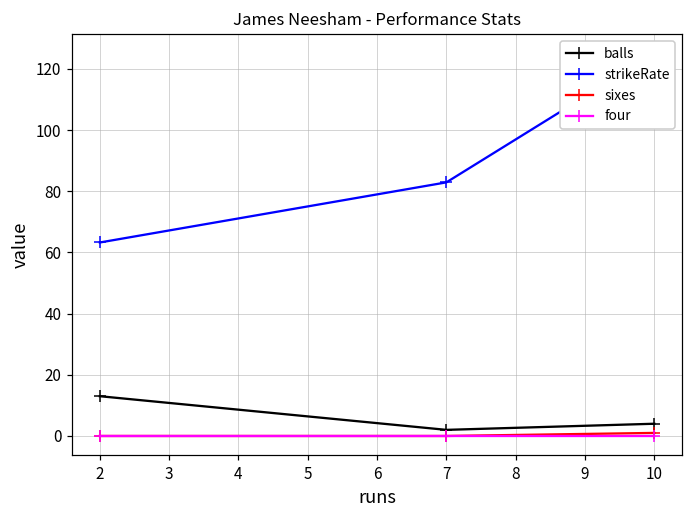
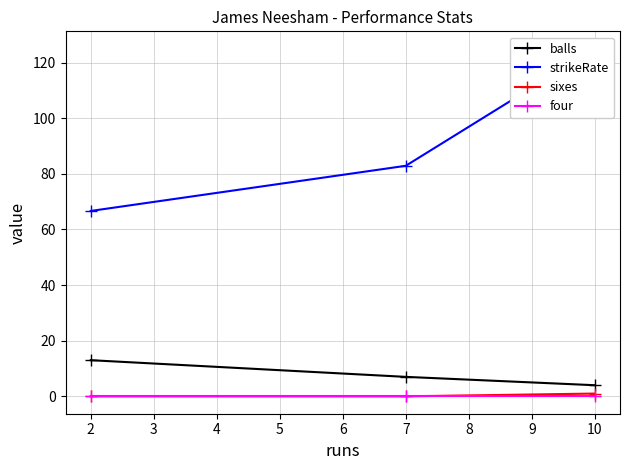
  {
    "balls": {
      "2": 13,
-     "7": 2,
+     "7": 7,
      "10": 4
    },
    "strikeRate": {
-     "2": 63,
+     "2": 67,
      "7": 83
    },
    "sixes": {
      "10": 1
    },
    "four": {
      "10": 0
    }
  }
